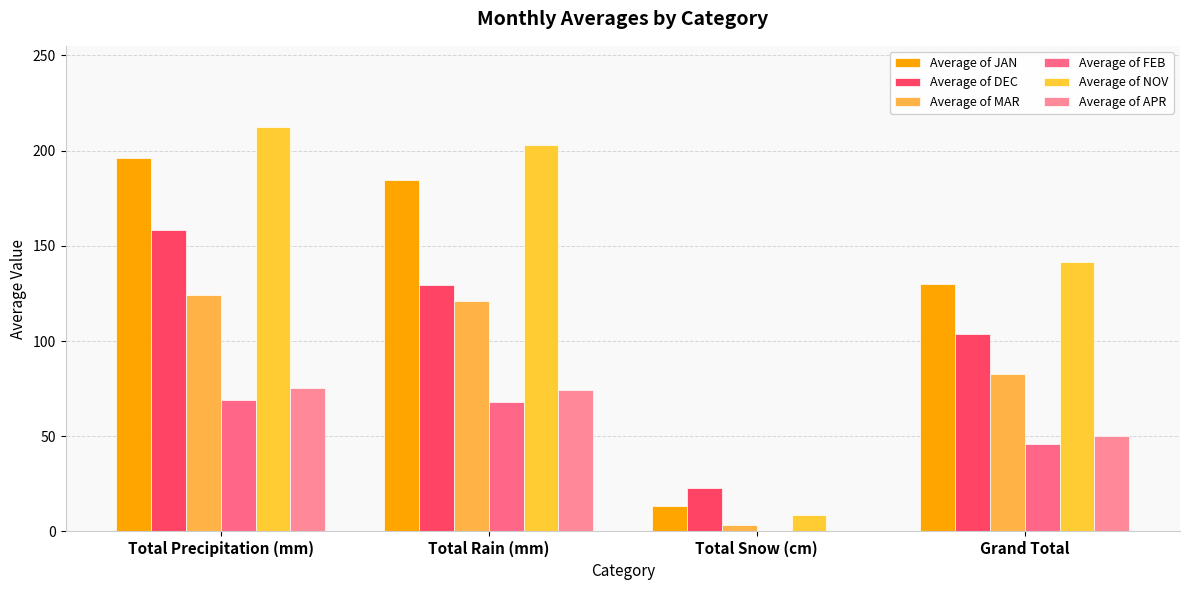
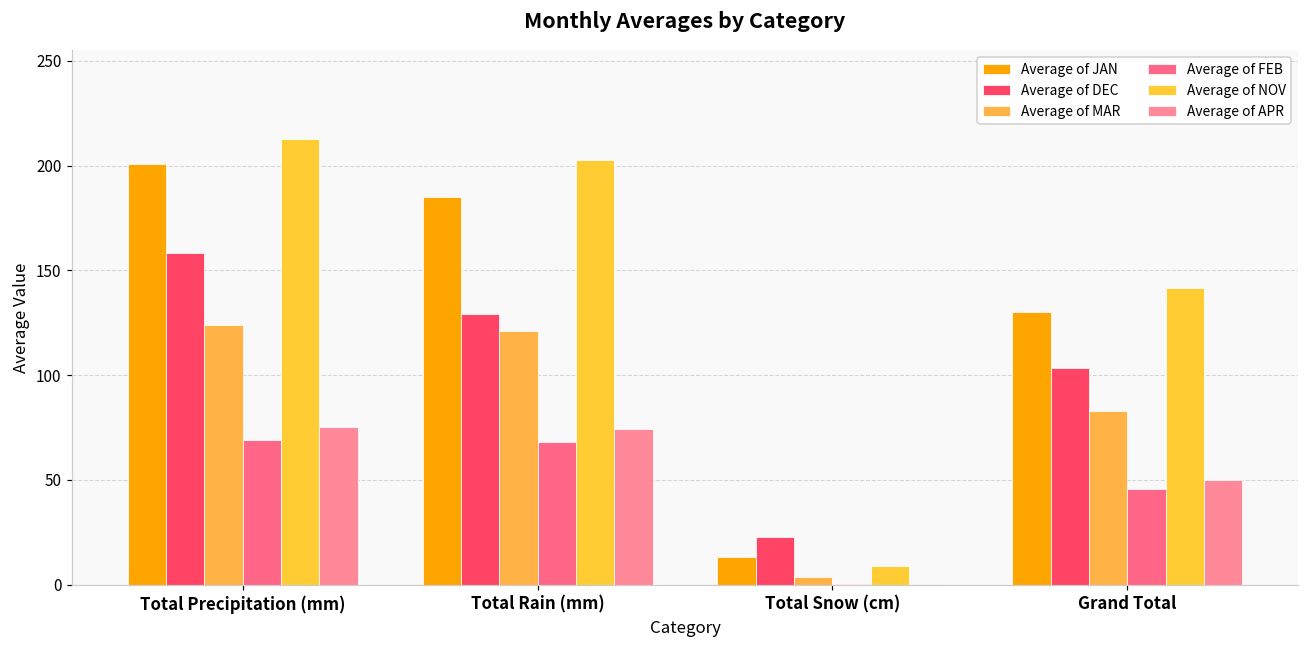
  {
    "Average of JAN": {
-     "Total Precipitation (mm)": 196,
+     "Total Precipitation (mm)": 201,
      "Total Rain (mm)": 185,
      "Total Snow (cm)": 13,
      "Grand Total": 130
    }
  }
